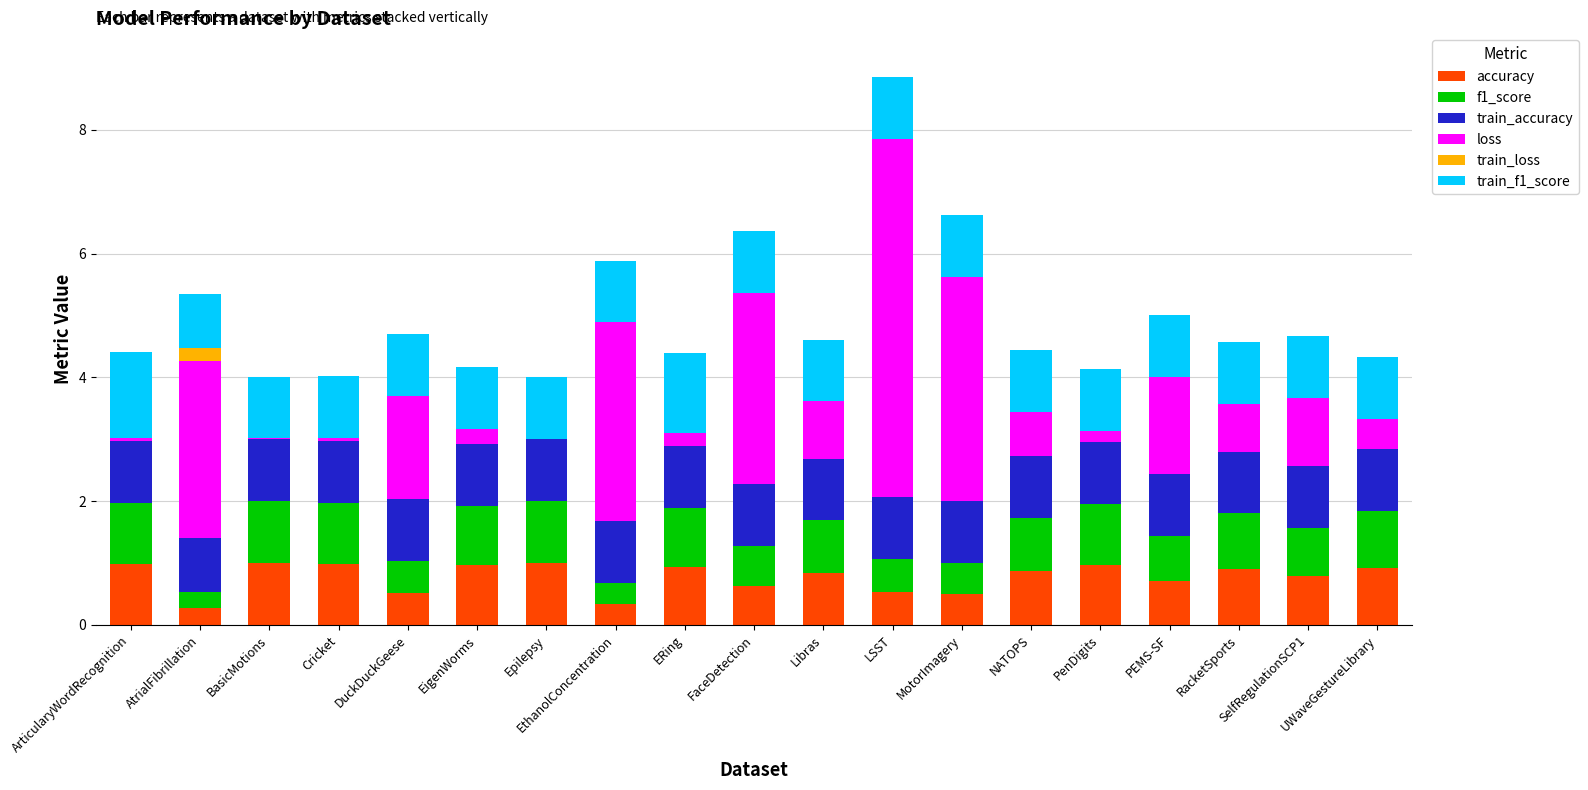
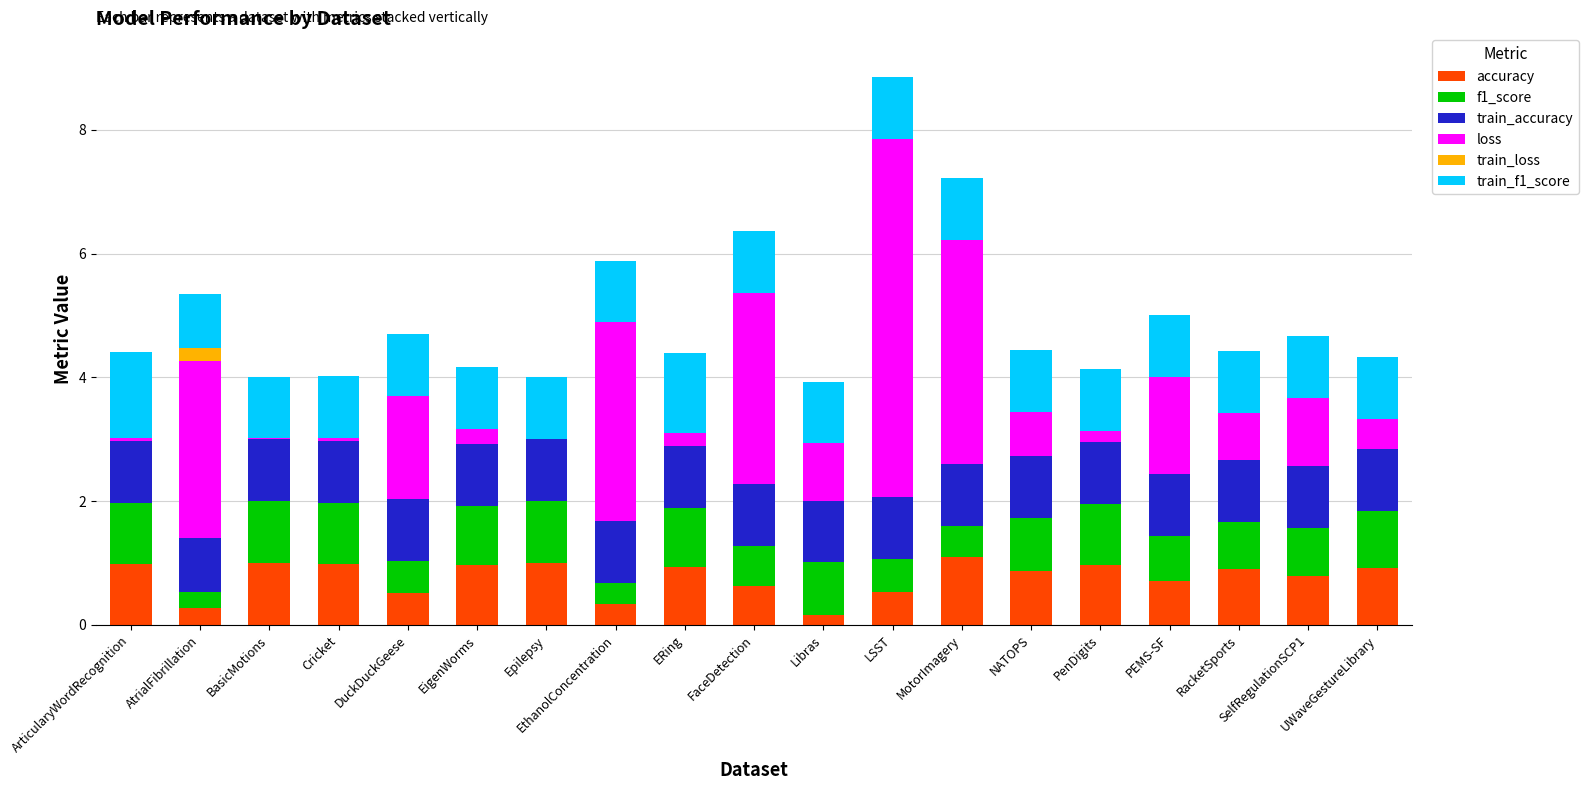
  {
    "accuracy": {
      "ArticularyWordRecognition": 1.0,
      "AtrialFibrillation": 0.3,
      "BasicMotions": 1.0,
      "Cricket": 1.0,
      "DuckDuckGeese": 0.5,
      "EigenWorms": 1.0,
      "Epilepsy": 1.0,
      "EthanolConcentration": 0.3,
      "ERing": 0.9,
      "FaceDetection": 0.6,
-     "Libras": 0.8,
+     "Libras": 0.2,
      "LSST": 0.5,
-     "MotorImagery": 0.5,
+     "MotorImagery": 1.1,
      "NATOPS": 0.9,
      "PenDigits": 1.0,
      "PEMS-SF": 0.7,
      "RacketSports": 0.9,
      "SelfRegulationSCP1": 0.8,
      "UWaveGestureLibrary": 0.9
    },
    "f1_score": {
      "ArticularyWordRecognition": 1.0,
      "AtrialFibrillation": 0.3,
      "BasicMotions": 1.0,
      "Cricket": 1.0,
      "DuckDuckGeese": 0.5,
      "EigenWorms": 1.0,
      "Epilepsy": 1.0,
      "EthanolConcentration": 0.3,
      "ERing": 0.9,
      "FaceDetection": 0.6,
      "Libras": 0.8,
      "LSST": 0.5,
      "MotorImagery": 0.5,
      "NATOPS": 0.9,
      "PenDigits": 1.0,
      "PEMS-SF": 0.7,
-     "RacketSports": 0.9,
+     "RacketSports": 0.8,
      "SelfRegulationSCP1": 0.8,
      "UWaveGestureLibrary": 0.9
    },
    "train_accuracy": {
      "ArticularyWordRecognition": 1.0,
      "AtrialFibrillation": 0.9,
      "BasicMotions": 1.0,
      "Cricket": 1.0,
      "DuckDuckGeese": 1.0,
      "EigenWorms": 1.0,
      "Epilepsy": 1.0,
      "EthanolConcentration": 1.0,
      "ERing": 1.0,
      "FaceDetection": 1.0,
      "Libras": 1.0,
      "LSST": 1.0,
      "MotorImagery": 1.0,
      "NATOPS": 1.0,
      "PenDigits": 1.0,
      "PEMS-SF": 1.0,
      "RacketSports": 1.0,
      "SelfRegulationSCP1": 1.0,
      "UWaveGestureLibrary": 1.0
    },
    "loss": {
      "ArticularyWordRecognition": 0.0,
      "AtrialFibrillation": 2.9,
      "Cricket": 0.0,
      "DuckDuckGeese": 1.7,
      "EigenWorms": 0.2,
      "EthanolConcentration": 3.2,
      "ERing": 0.2,
      "FaceDetection": 3.1,
      "Libras": 0.9,
      "LSST": 5.8,
      "MotorImagery": 3.6,
      "NATOPS": 0.7,
      "PenDigits": 0.2,
      "PEMS-SF": 1.6,
      "RacketSports": 0.8,
      "SelfRegulationSCP1": 1.1,
      "UWaveGestureLibrary": 0.5
    },
    "train_loss": {
      "AtrialFibrillation": 0.2,
      "PEMS-SF": 0.0
    },
    "train_f1_score": {
      "ArticularyWordRecognition": 1.4,
      "AtrialFibrillation": 0.9,
      "BasicMotions": 1.0,
      "Cricket": 1.0,
      "DuckDuckGeese": 1.0,
      "EigenWorms": 1.0,
      "Epilepsy": 1.0,
      "EthanolConcentration": 1.0,
      "ERing": 1.3,
      "FaceDetection": 1.0,
      "Libras": 1.0,
      "LSST": 1.0,
      "MotorImagery": 1.0,
      "NATOPS": 1.0,
      "PenDigits": 1.0,
      "PEMS-SF": 1.0,
      "RacketSports": 1.0,
      "SelfRegulationSCP1": 1.0,
      "UWaveGestureLibrary": 1.0
    }
  }
